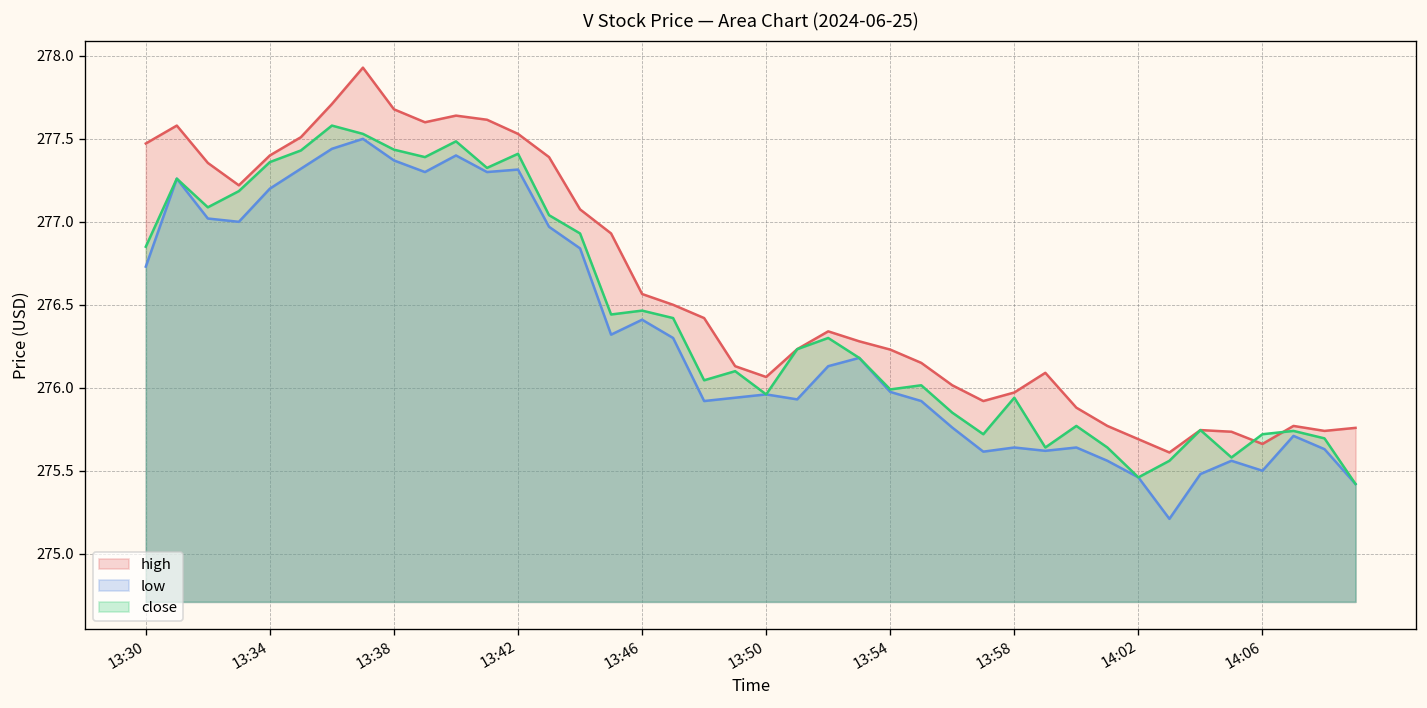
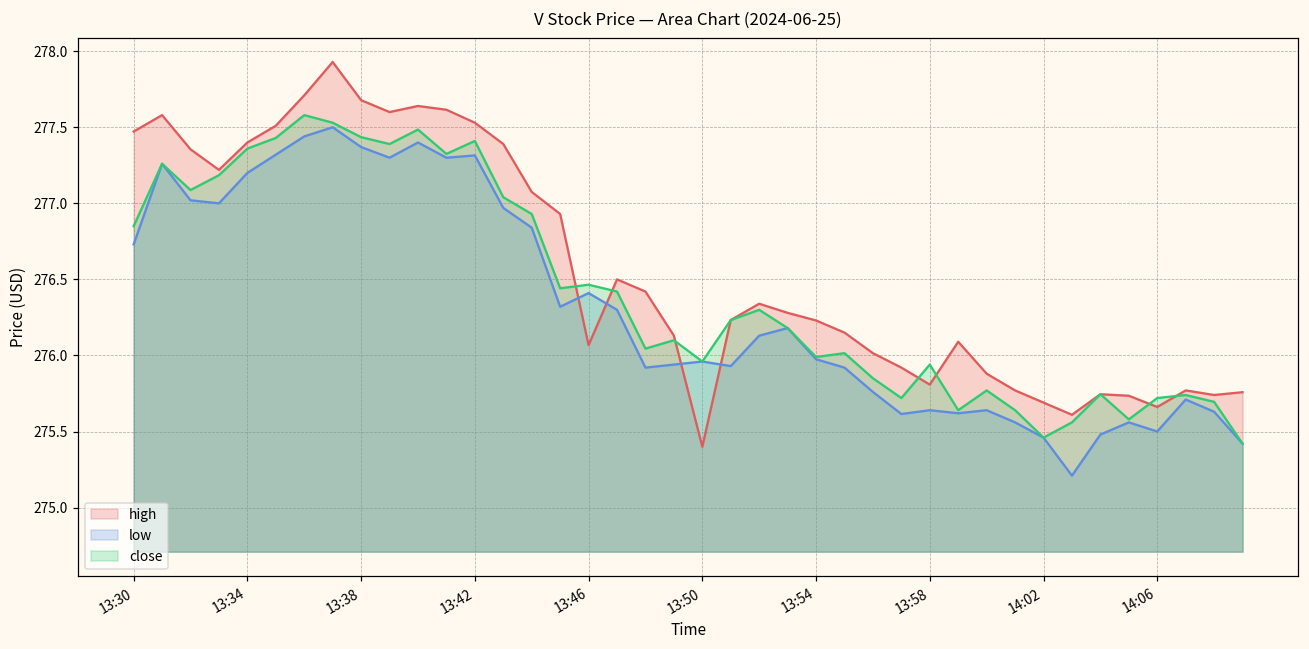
  {
    "high": {
      "13:30": 277.47,
      "13:34": 277.40,
      "13:38": 277.68,
      "13:42": 277.53,
-     "13:46": 276.57,
-     "13:50": 276.07,
+     "13:46": 276.07,
+     "13:50": 275.40,
      "13:54": 276.23,
-     "13:58": 275.97,
+     "13:58": 275.81,
      "14:02": 275.69,
      "14:06": 275.66
    }
  }
